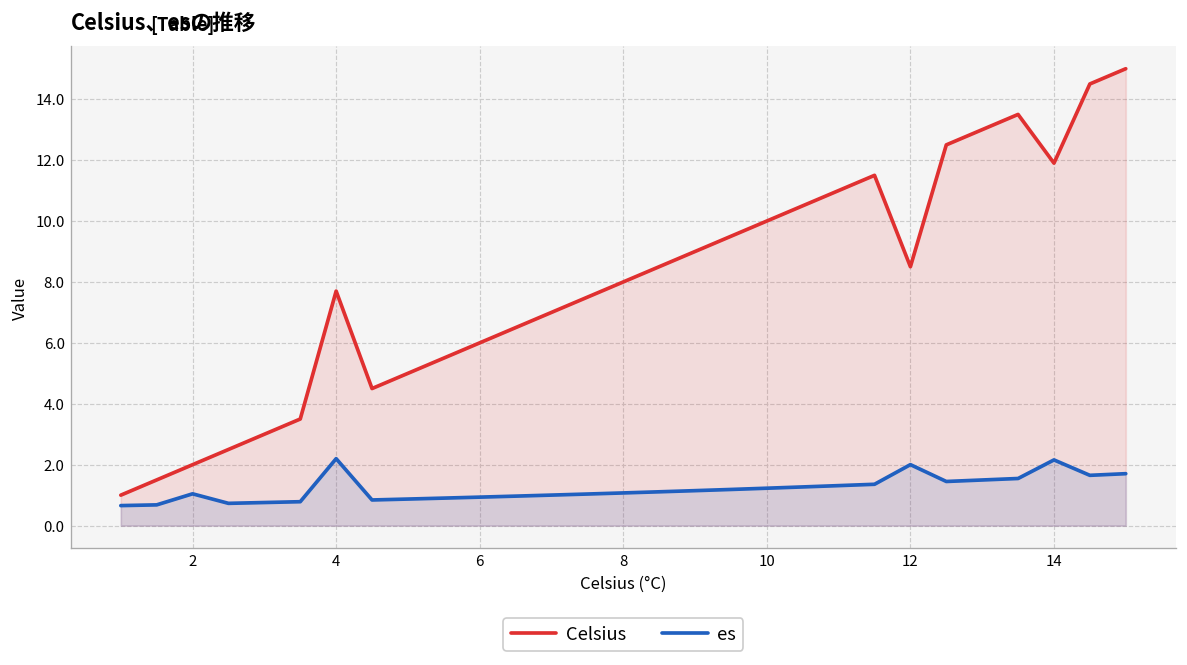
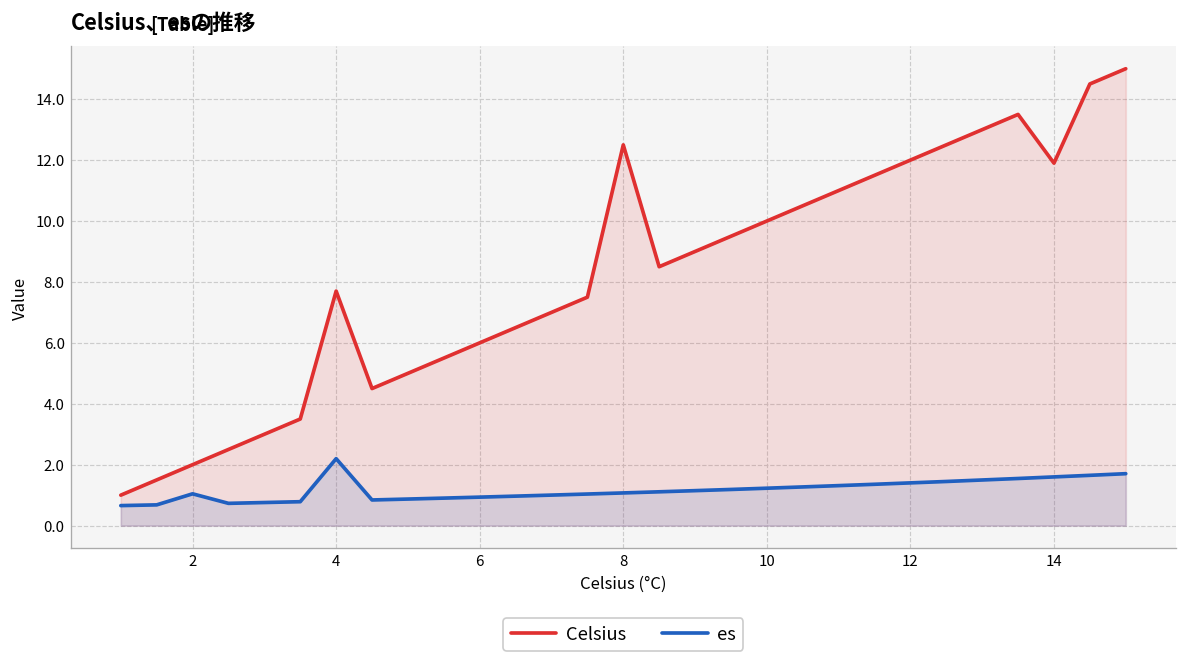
  {
    "Celsius": {
      "2": 2.0,
      "4": 7.7,
      "6": 6.0,
-     "8": 8.0,
+     "8": 12.5,
      "10": 10.0,
-     "12": 8.5,
+     "12": 12.0,
      "14": 11.9
    },
    "es": {
      "2": 1.0,
      "4": 2.2,
      "6": 0.9,
      "8": 1.1,
      "10": 1.2,
-     "12": 2.0,
-     "14": 2.2
+     "12": 1.4,
+     "14": 1.6
    }
  }
